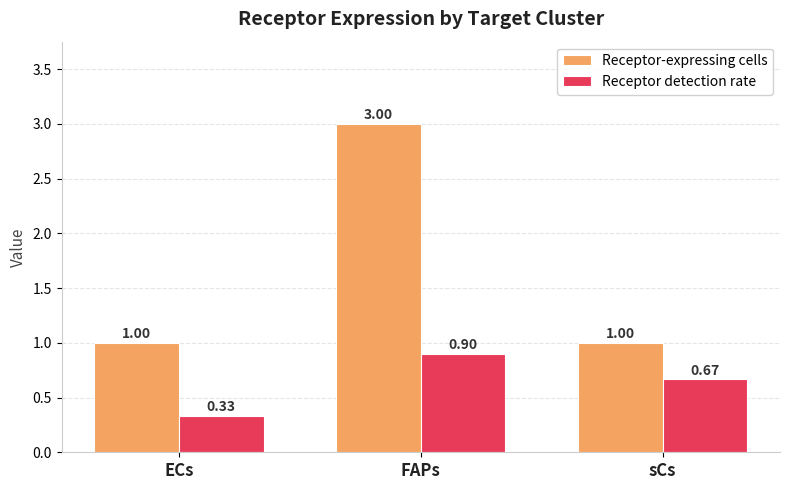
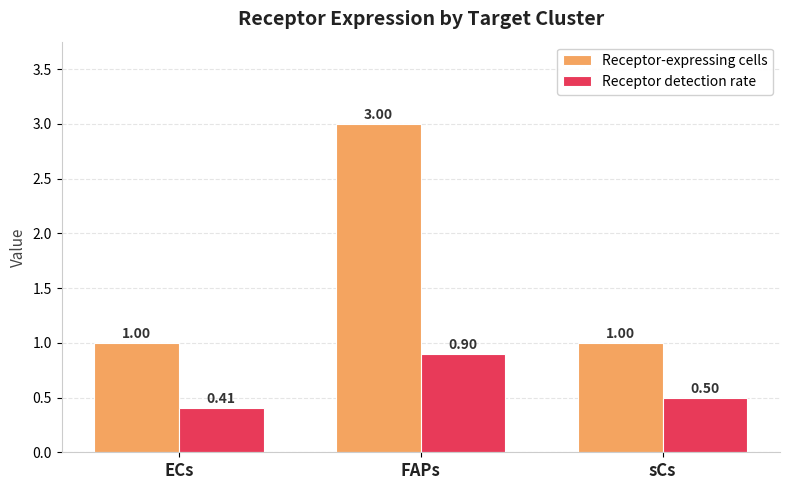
  {
    "Receptor-expressing cells": {
      "ECs": 1.00,
      "FAPs": 3.00,
      "sCs": 1.00
    },
    "Receptor detection rate": {
-     "ECs": 0.33,
+     "ECs": 0.41,
      "FAPs": 0.90,
-     "sCs": 0.67
+     "sCs": 0.50
    }
  }
